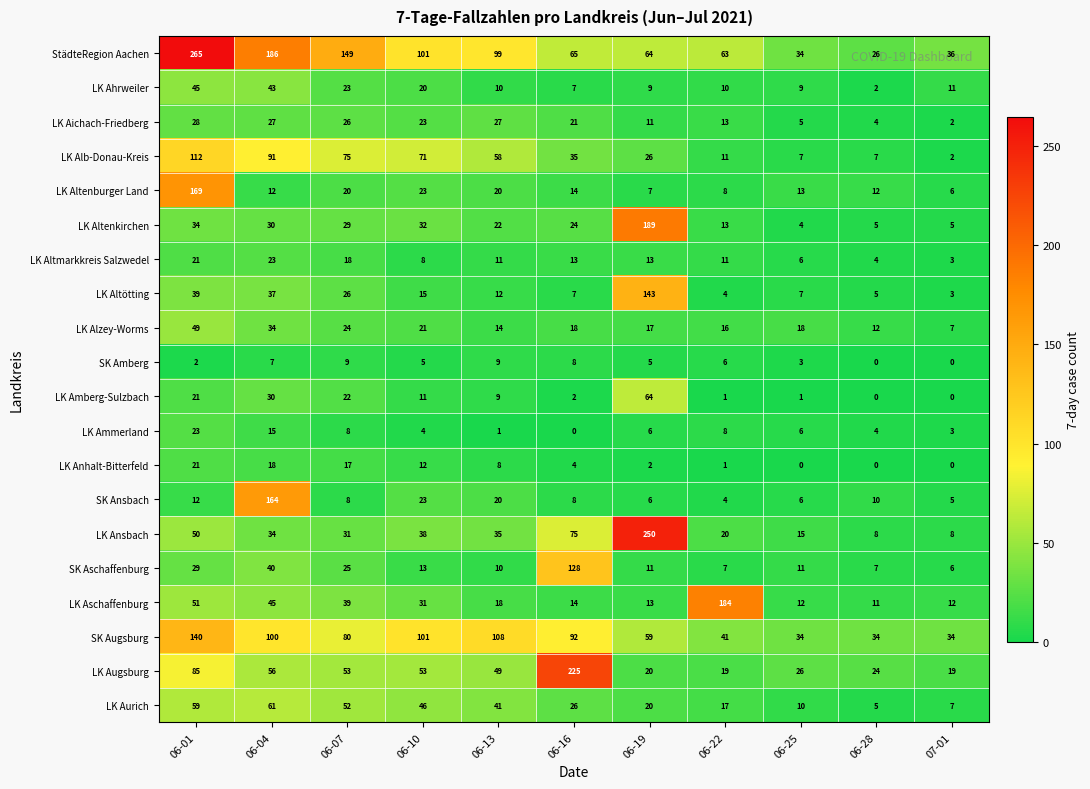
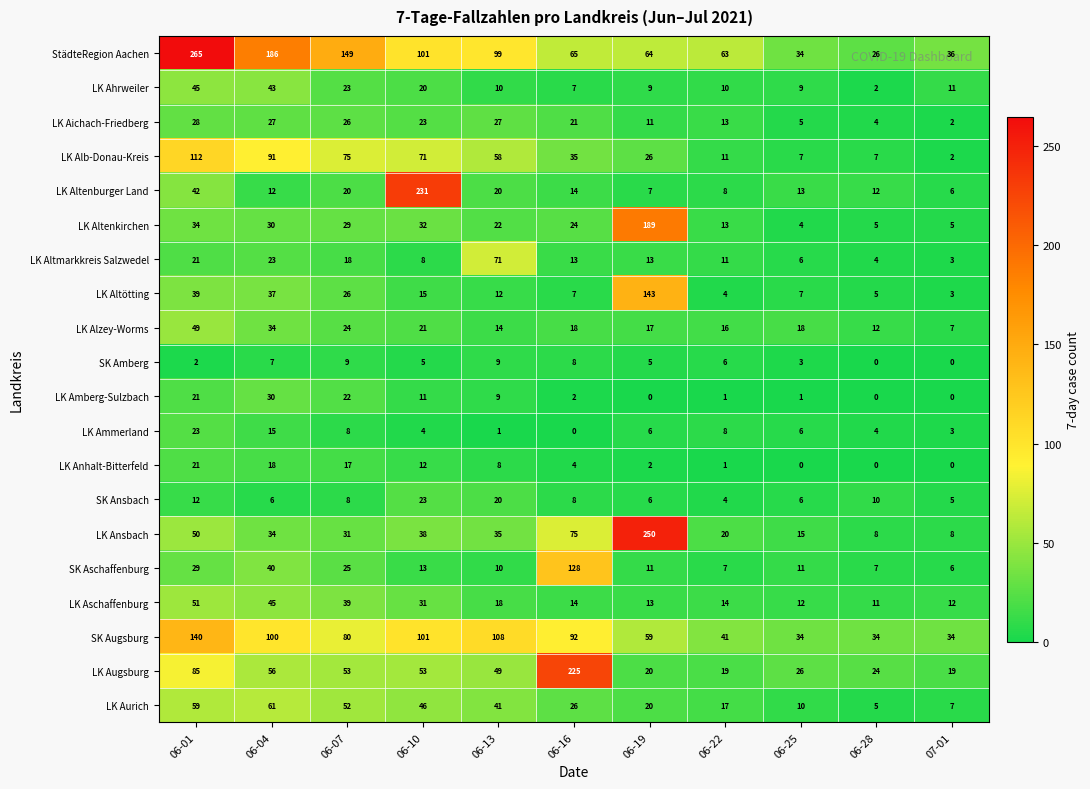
  {
    "LK Altenburger Land": {
-     "06-01": 169,
+     "06-01": 42,
      "06-04": 12,
      "06-07": 20,
-     "06-10": 23,
+     "06-10": 231,
      "06-13": 20,
      "06-16": 14,
      "06-19": 7,
      "06-22": 8,
      "06-25": 13,
      "06-28": 12,
      "07-01": 6
    },
    "LK Altmarkkreis Salzwedel": {
      "06-01": 21,
      "06-04": 23,
      "06-07": 18,
      "06-10": 8,
-     "06-13": 11,
+     "06-13": 71,
      "06-16": 13,
      "06-19": 13,
      "06-22": 11,
      "06-25": 6,
      "06-28": 4,
      "07-01": 3
    },
    "LK Amberg-Sulzbach": {
      "06-01": 21,
      "06-04": 30,
      "06-07": 22,
      "06-10": 11,
      "06-13": 9,
      "06-16": 2,
-     "06-19": 64,
+     "06-19": 0,
      "06-22": 1,
      "06-25": 1,
      "06-28": 0,
      "07-01": 0
    },
    "SK Ansbach": {
      "06-01": 12,
-     "06-04": 164,
+     "06-04": 6,
      "06-07": 8,
      "06-10": 23,
      "06-13": 20,
      "06-16": 8,
      "06-19": 6,
      "06-22": 4,
      "06-25": 6,
      "06-28": 10,
      "07-01": 5
    },
    "LK Aschaffenburg": {
      "06-01": 51,
      "06-04": 45,
      "06-07": 39,
      "06-10": 31,
      "06-13": 18,
      "06-16": 14,
      "06-19": 13,
-     "06-22": 184,
+     "06-22": 14,
      "06-25": 12,
      "06-28": 11,
      "07-01": 12
    }
  }
